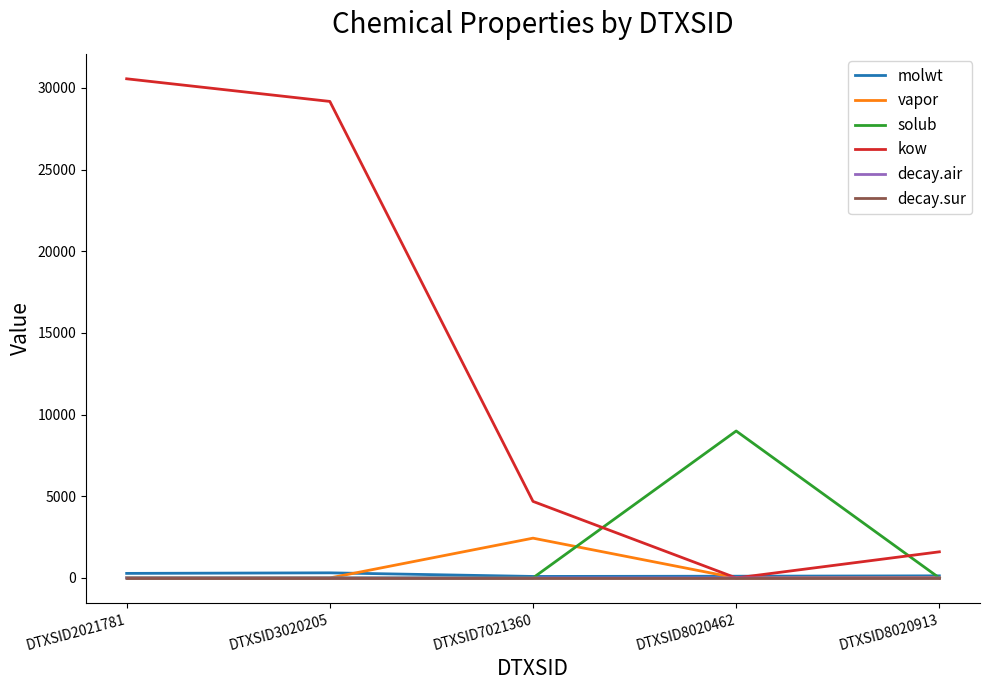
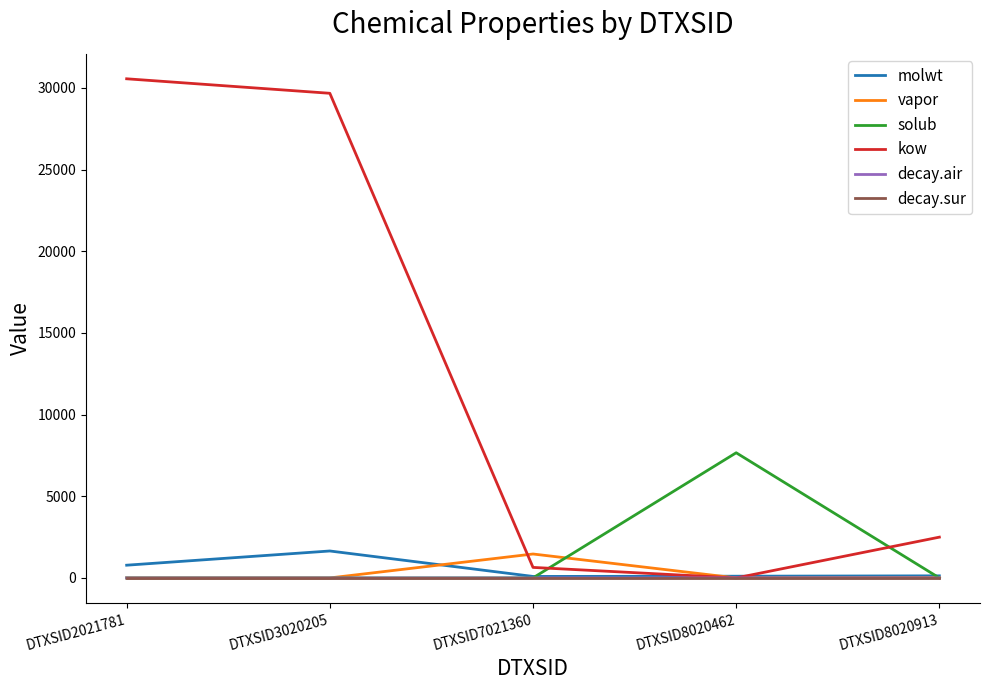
  {
    "molwt": {
-     "DTXSID2021781": 300,
-     "DTXSID3020205": 300
+     "DTXSID2021781": 800,
+     "DTXSID3020205": 1600
    },
    "vapor": {
-     "DTXSID7021360": 2400
+     "DTXSID7021360": 1500
    },
    "solub": {
-     "DTXSID8020462": 9000
+     "DTXSID8020462": 7700
    },
    "kow": {
      "DTXSID2021781": 30600,
-     "DTXSID3020205": 29200,
-     "DTXSID7021360": 4700,
-     "DTXSID8020913": 1600
+     "DTXSID3020205": 29700,
+     "DTXSID7021360": 600,
+     "DTXSID8020913": 2500
    }
  }
